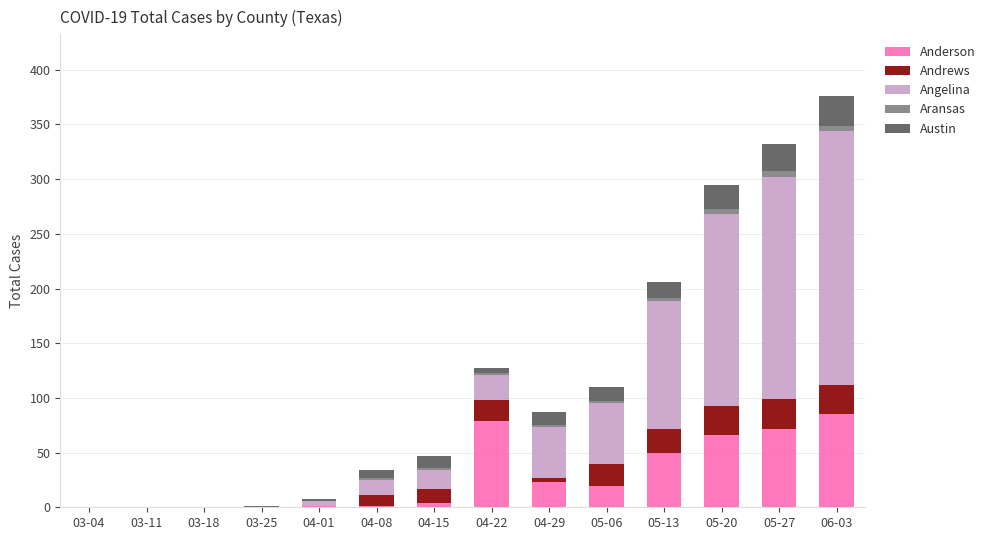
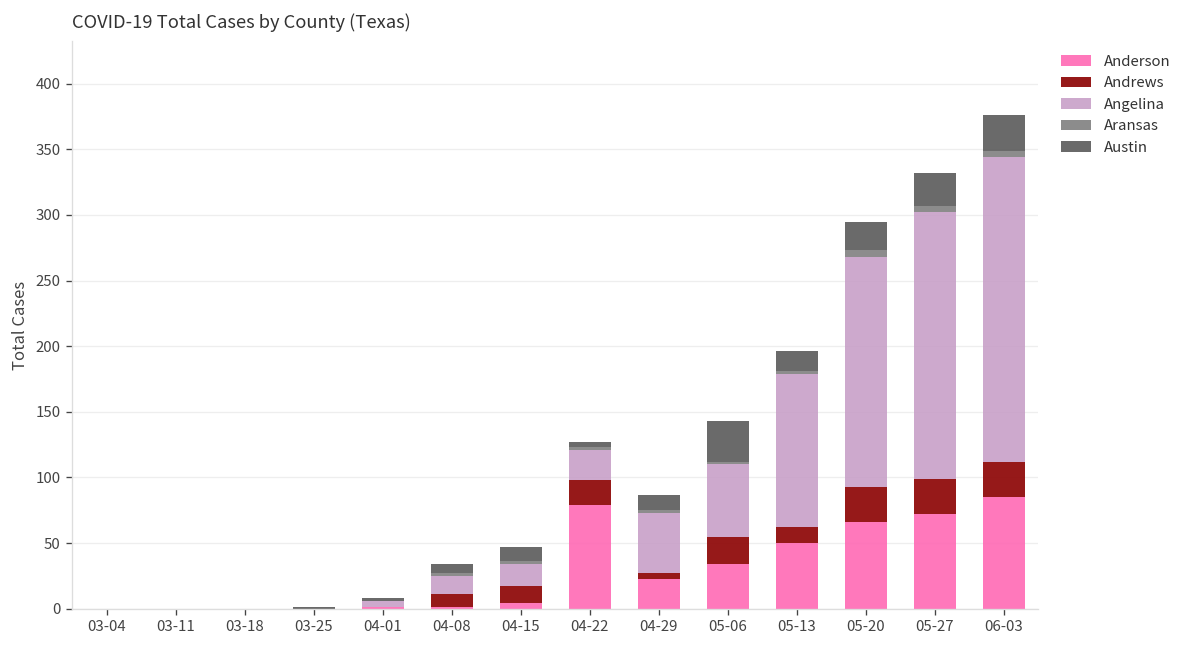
  {
    "Anderson": {
      "03-04": 0,
      "03-11": 0,
      "03-18": 0,
      "03-25": 0,
      "04-15": 4,
      "04-22": 79,
      "04-29": 23,
-     "05-06": 19,
+     "05-06": 34,
      "05-13": 50,
      "05-20": 66,
      "05-27": 72,
      "06-03": 85
    },
    "Andrews": {
      "03-04": 0,
      "03-11": 0,
      "03-18": 0,
      "03-25": 0,
      "04-01": 0,
      "04-08": 10,
      "04-15": 13,
      "04-22": 19,
      "04-29": 4,
      "05-06": 21,
-     "05-13": 22,
+     "05-13": 12,
      "05-20": 27,
      "05-27": 27,
      "06-03": 27
    },
    "Angelina": {
      "03-04": 0,
      "03-11": 0,
      "03-18": 0,
      "03-25": 0,
      "04-01": 5,
      "04-08": 14,
      "04-15": 17,
      "04-22": 23,
      "04-29": 46,
      "05-06": 55,
      "05-13": 117,
      "05-20": 175,
      "05-27": 203,
      "06-03": 232
    },
    "Aransas": {
      "03-04": 0,
      "03-11": 0,
      "03-18": 0,
      "03-25": 0,
      "04-01": 0,
      "05-20": 5,
      "05-27": 5,
      "06-03": 5
    },
    "Austin": {
      "03-04": 0,
      "03-11": 0,
      "03-18": 0,
      "04-08": 7,
      "04-15": 11,
      "04-22": 4,
      "04-29": 12,
-     "05-06": 13,
+     "05-06": 31,
      "05-13": 15,
      "05-20": 22,
      "05-27": 25,
      "06-03": 27
    }
  }
